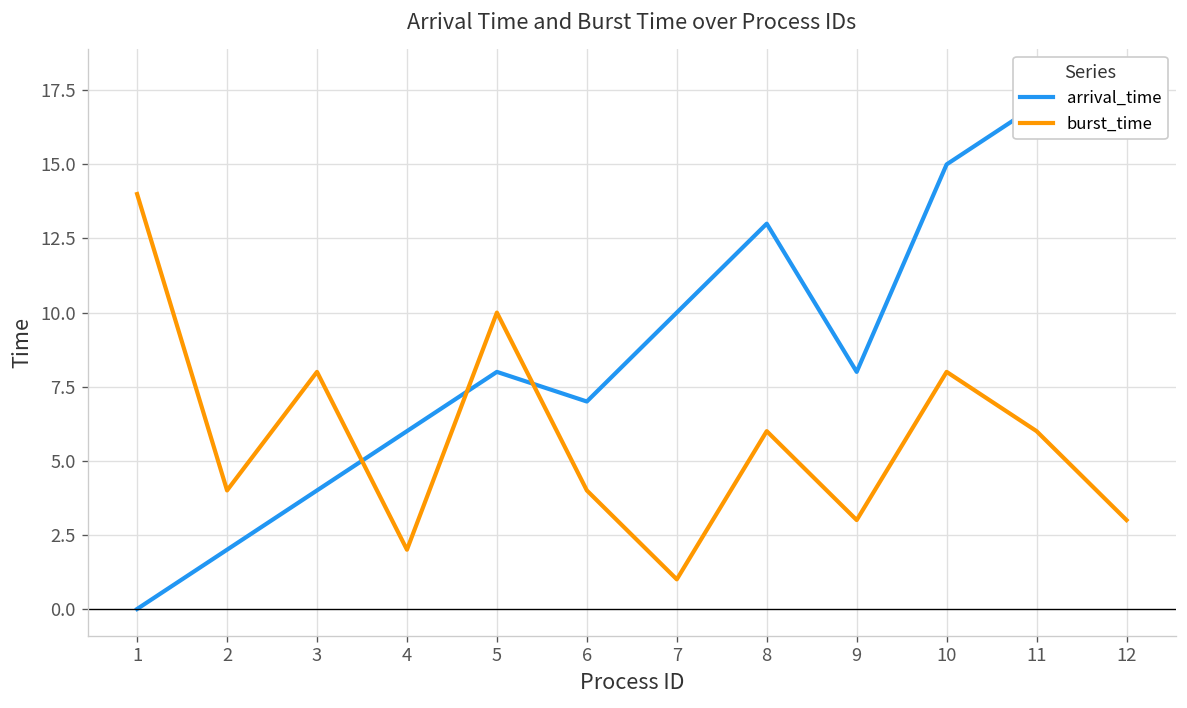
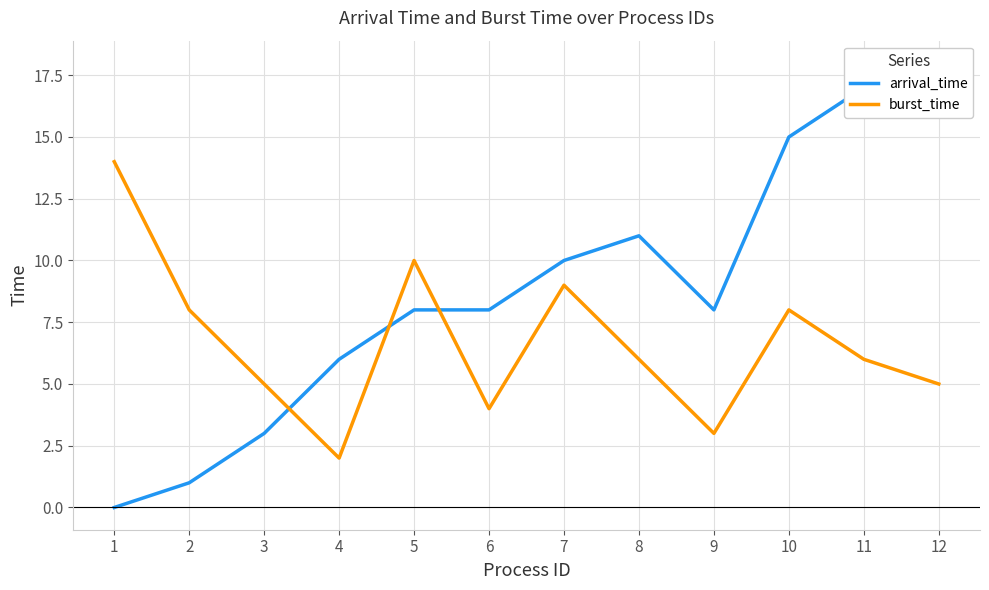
  {
    "arrival_time": {
      "1": 0,
-     "2": 2,
-     "3": 4,
+     "2": 1,
+     "3": 3,
      "4": 6,
      "5": 8,
-     "6": 7,
+     "6": 8,
      "7": 10,
-     "8": 13,
+     "8": 11,
      "9": 8,
      "10": 15
    },
    "burst_time": {
      "1": 14,
-     "2": 4,
-     "3": 8,
+     "2": 8,
+     "3": 5,
      "4": 2,
      "5": 10,
      "6": 4,
-     "7": 1,
+     "7": 9,
      "8": 6,
      "9": 3,
      "10": 8,
      "11": 6,
-     "12": 3
+     "12": 5
    }
  }
